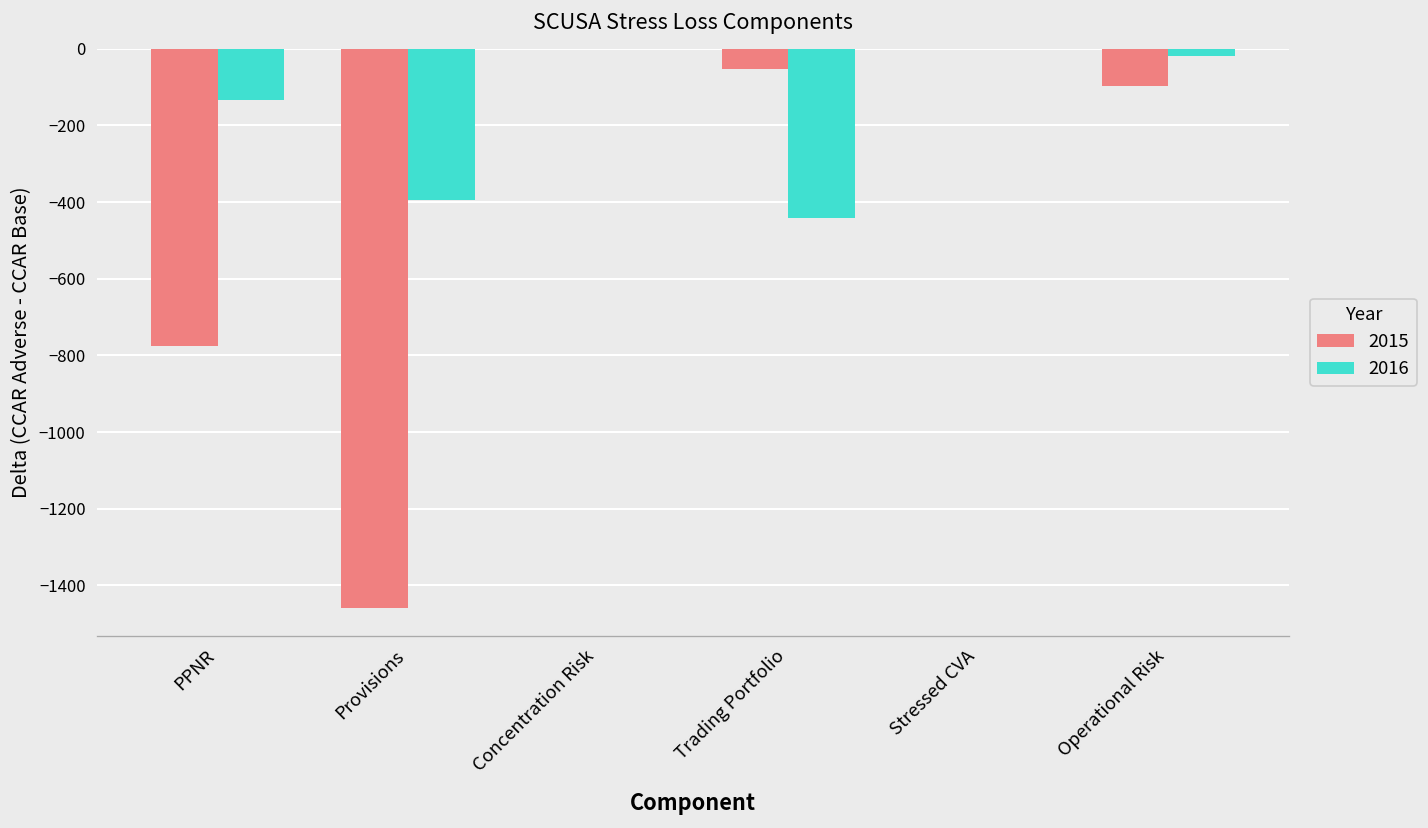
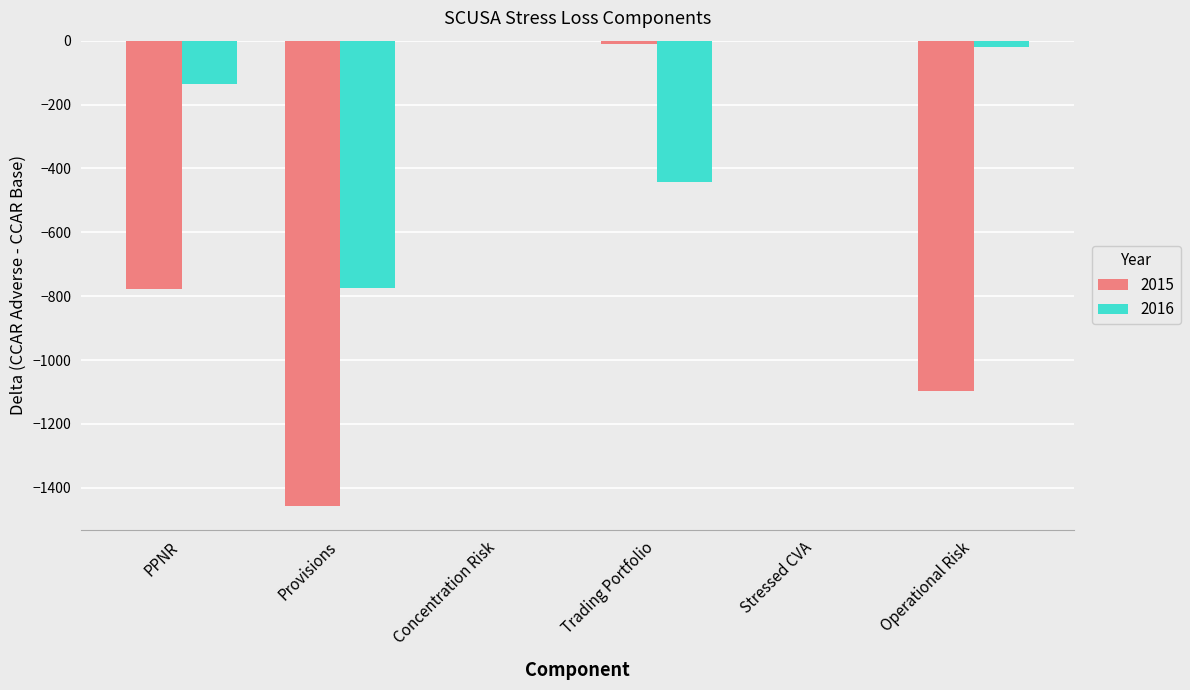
  {
    "2015": {
      "PPNR": -780,
      "Provisions": -1460,
      "Concentration Risk": 0,
-     "Trading Portfolio": -50,
+     "Trading Portfolio": -10,
      "Stressed CVA": 0,
-     "Operational Risk": -100
+     "Operational Risk": -1100
    },
    "2016": {
      "PPNR": -130,
-     "Provisions": -390,
+     "Provisions": -770,
      "Concentration Risk": 0,
      "Trading Portfolio": -440,
      "Stressed CVA": 0,
      "Operational Risk": -20
    }
  }
